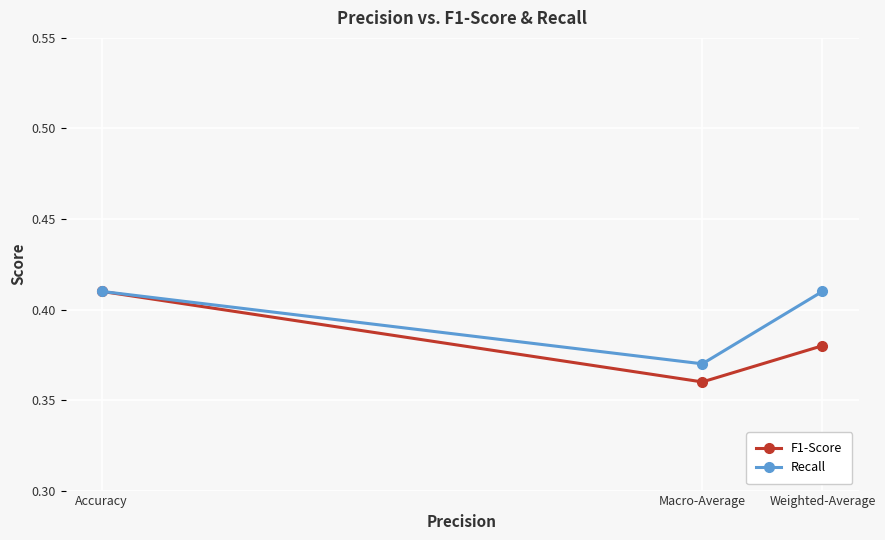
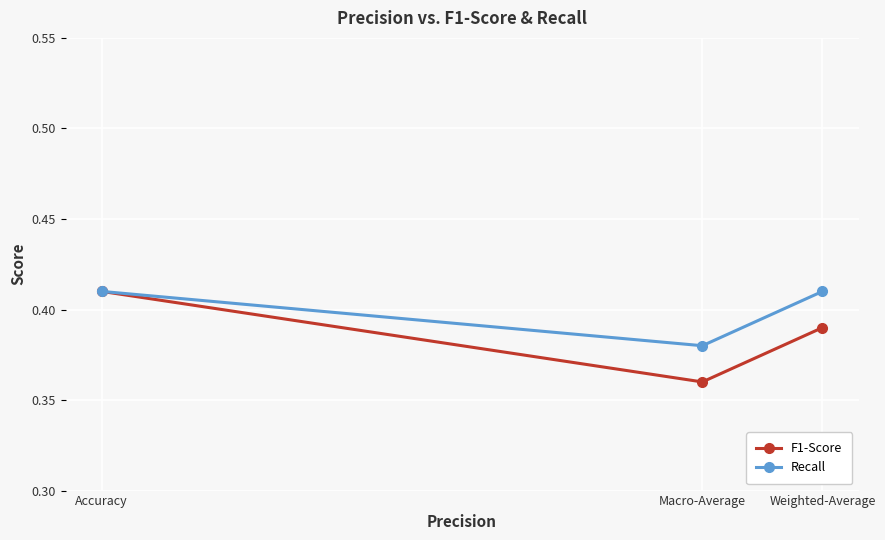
  {
    "F1-Score": {
      "Macro-Average": 0.36,
-     "Weighted-Average": 0.38
+     "Weighted-Average": 0.39
    },
    "Recall": {
-     "Macro-Average": 0.37,
+     "Macro-Average": 0.38,
      "Weighted-Average": 0.41
    }
  }
